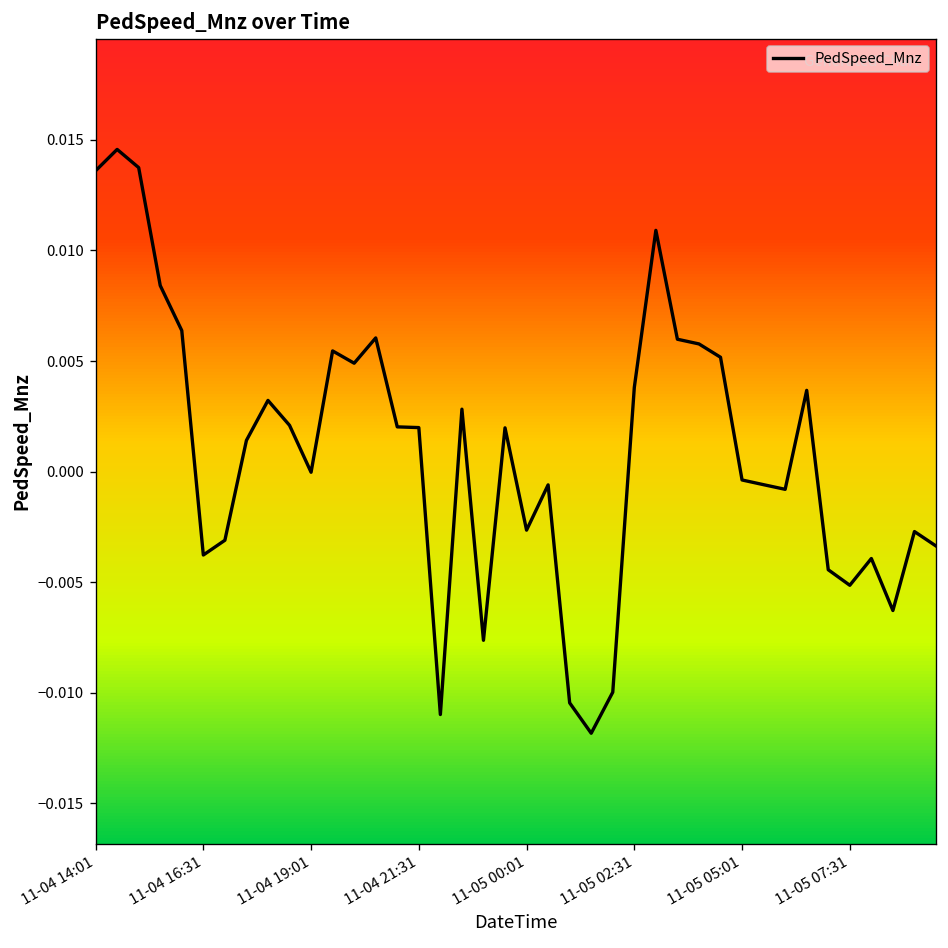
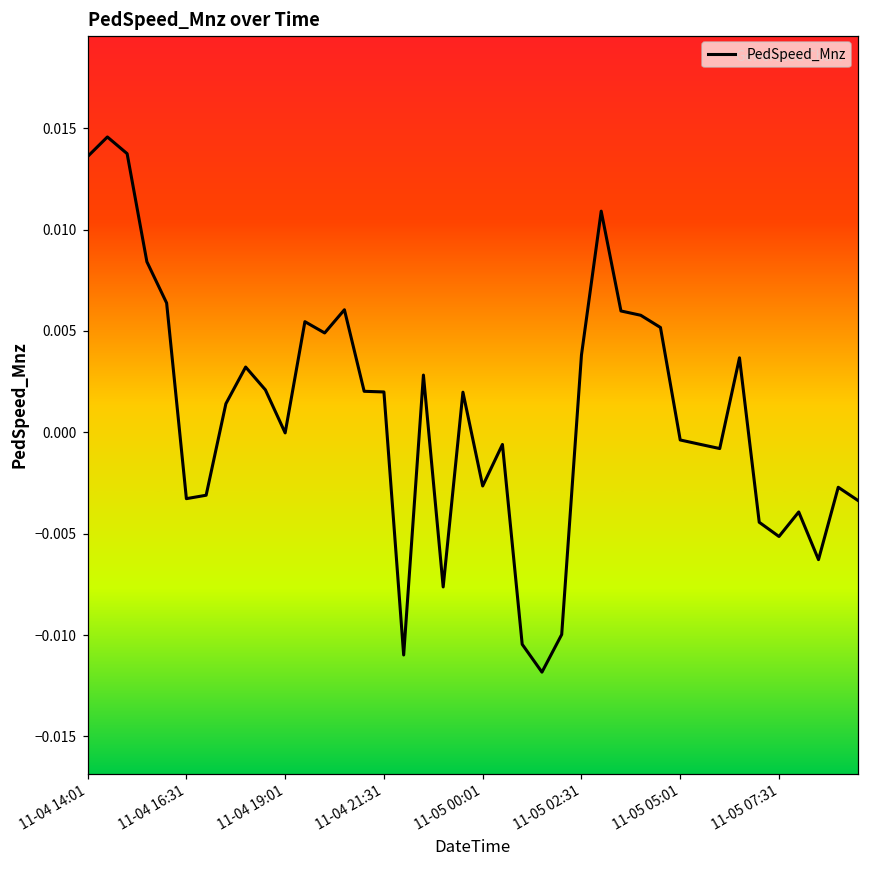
  {
    "11-04 14:01": 0.0136,
-   "11-04 16:31": -0.0038,
+   "11-04 16:31": -0.0033,
    "11-04 19:01": 0.0000,
    "11-04 21:31": 0.0020,
    "11-05 00:01": -0.0026,
    "11-05 02:31": 0.0038,
    "11-05 05:01": -0.0004,
    "11-05 07:31": -0.0051
  }
